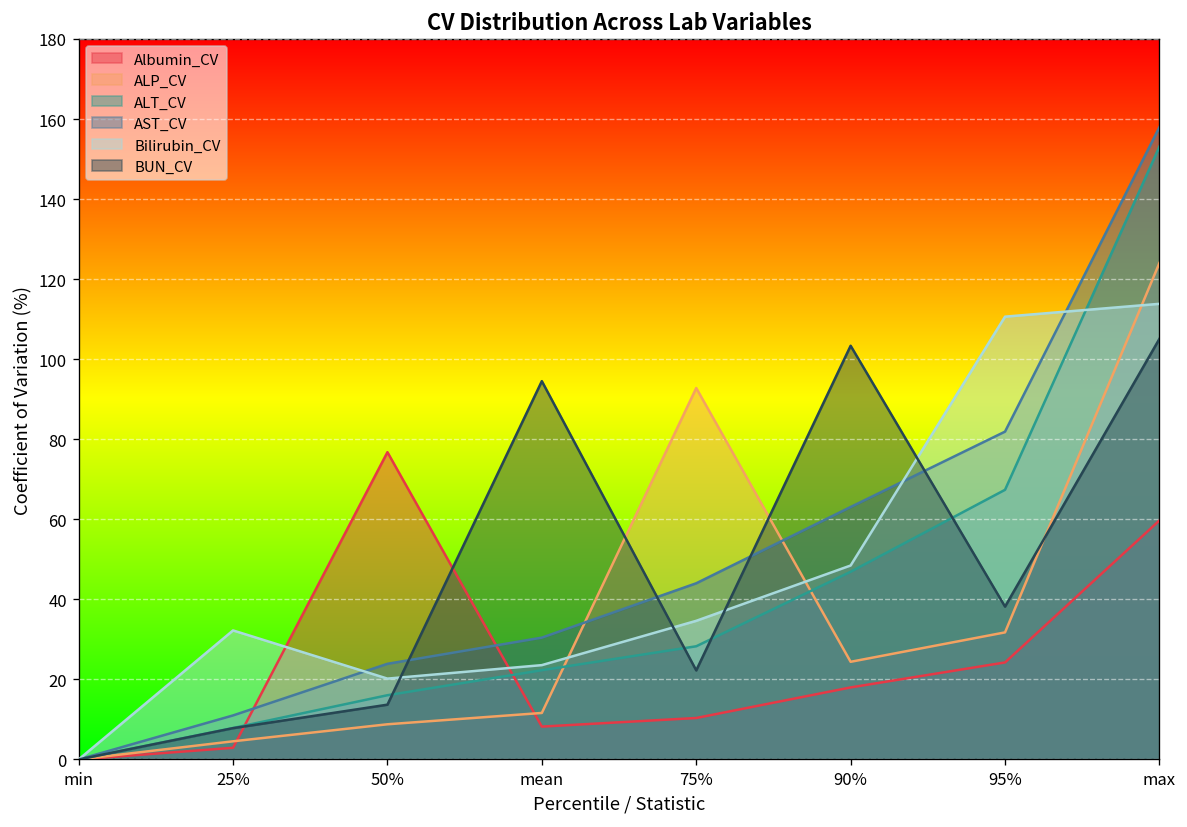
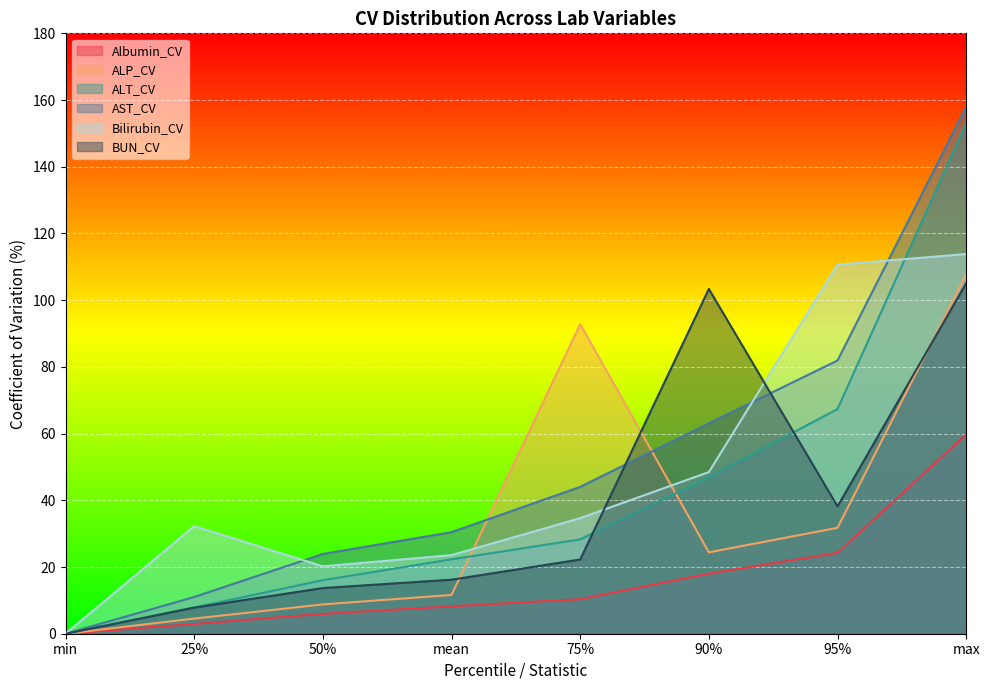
  {
    "Albumin_CV": {
      "25%": 3,
-     "50%": 77,
+     "50%": 6,
      "mean": 8,
      "75%": 10,
      "90%": 18,
      "95%": 24,
      "max": 60
    },
    "ALP_CV": {
      "25%": 5,
      "50%": 9,
      "mean": 12,
      "75%": 93,
      "90%": 24,
      "95%": 32,
-     "max": 124
+     "max": 108
    },
    "Bilirubin_CV": {
      "25%": 32,
      "50%": 20,
      "mean": 24,
      "75%": 35,
      "90%": 48,
      "95%": 111,
      "max": 114
    },
    "BUN_CV": {
      "50%": 14,
-     "mean": 95,
+     "mean": 16,
      "75%": 22,
      "90%": 103,
      "95%": 38,
      "max": 105
    }
  }
